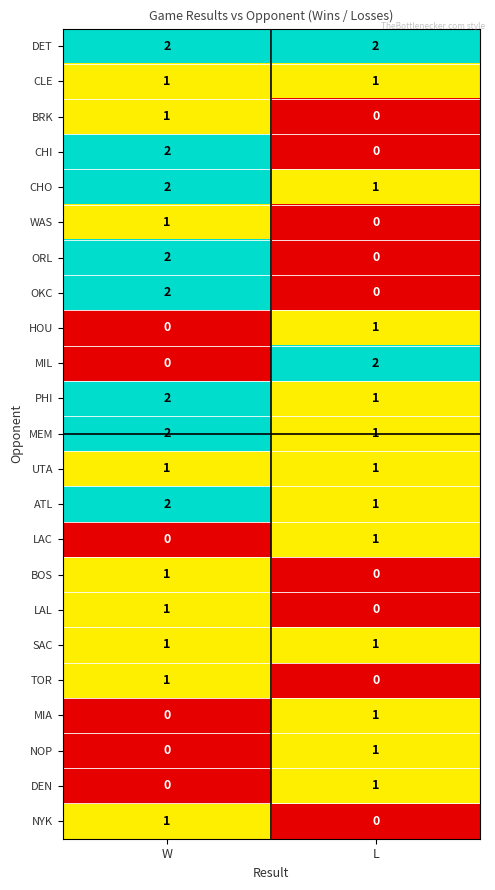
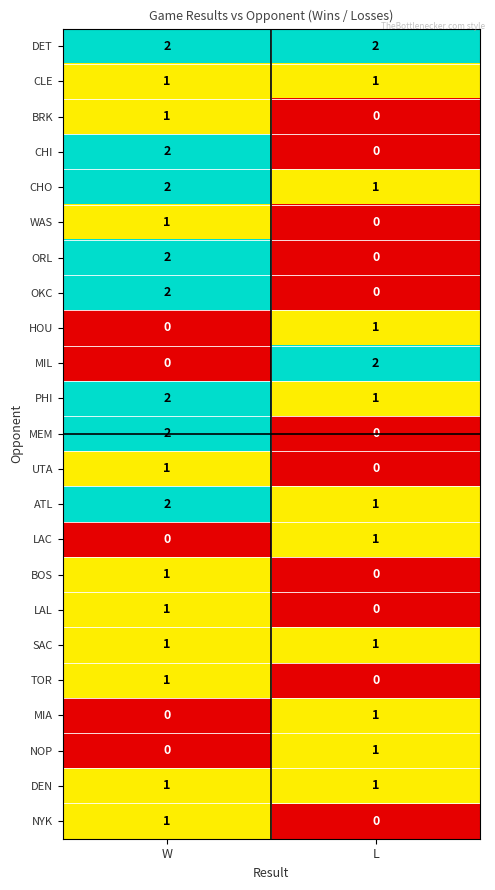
  {
    "DET": {
      "W": 2,
      "L": 2
    },
    "CLE": {
      "W": 1,
      "L": 1
    },
    "BRK": {
      "W": 1,
      "L": 0
    },
    "CHI": {
      "W": 2,
      "L": 0
    },
    "CHO": {
      "W": 2,
      "L": 1
    },
    "WAS": {
      "W": 1,
      "L": 0
    },
    "ORL": {
      "W": 2,
      "L": 0
    },
    "OKC": {
      "W": 2,
      "L": 0
    },
    "HOU": {
      "W": 0,
      "L": 1
    },
    "MIL": {
      "W": 0,
      "L": 2
    },
    "PHI": {
      "W": 2,
      "L": 1
    },
    "MEM": {
      "W": 2,
-     "L": 1
+     "L": 0
    },
    "UTA": {
      "W": 1,
-     "L": 1
+     "L": 0
    },
    "ATL": {
      "W": 2,
      "L": 1
    },
    "LAC": {
      "W": 0,
      "L": 1
    },
    "BOS": {
      "W": 1,
      "L": 0
    },
    "LAL": {
      "W": 1,
      "L": 0
    },
    "SAC": {
      "W": 1,
      "L": 1
    },
    "TOR": {
      "W": 1,
      "L": 0
    },
    "MIA": {
      "W": 0,
      "L": 1
    },
    "NOP": {
      "W": 0,
      "L": 1
    },
    "DEN": {
-     "W": 0,
+     "W": 1,
      "L": 1
    },
    "NYK": {
      "W": 1,
      "L": 0
    }
  }
